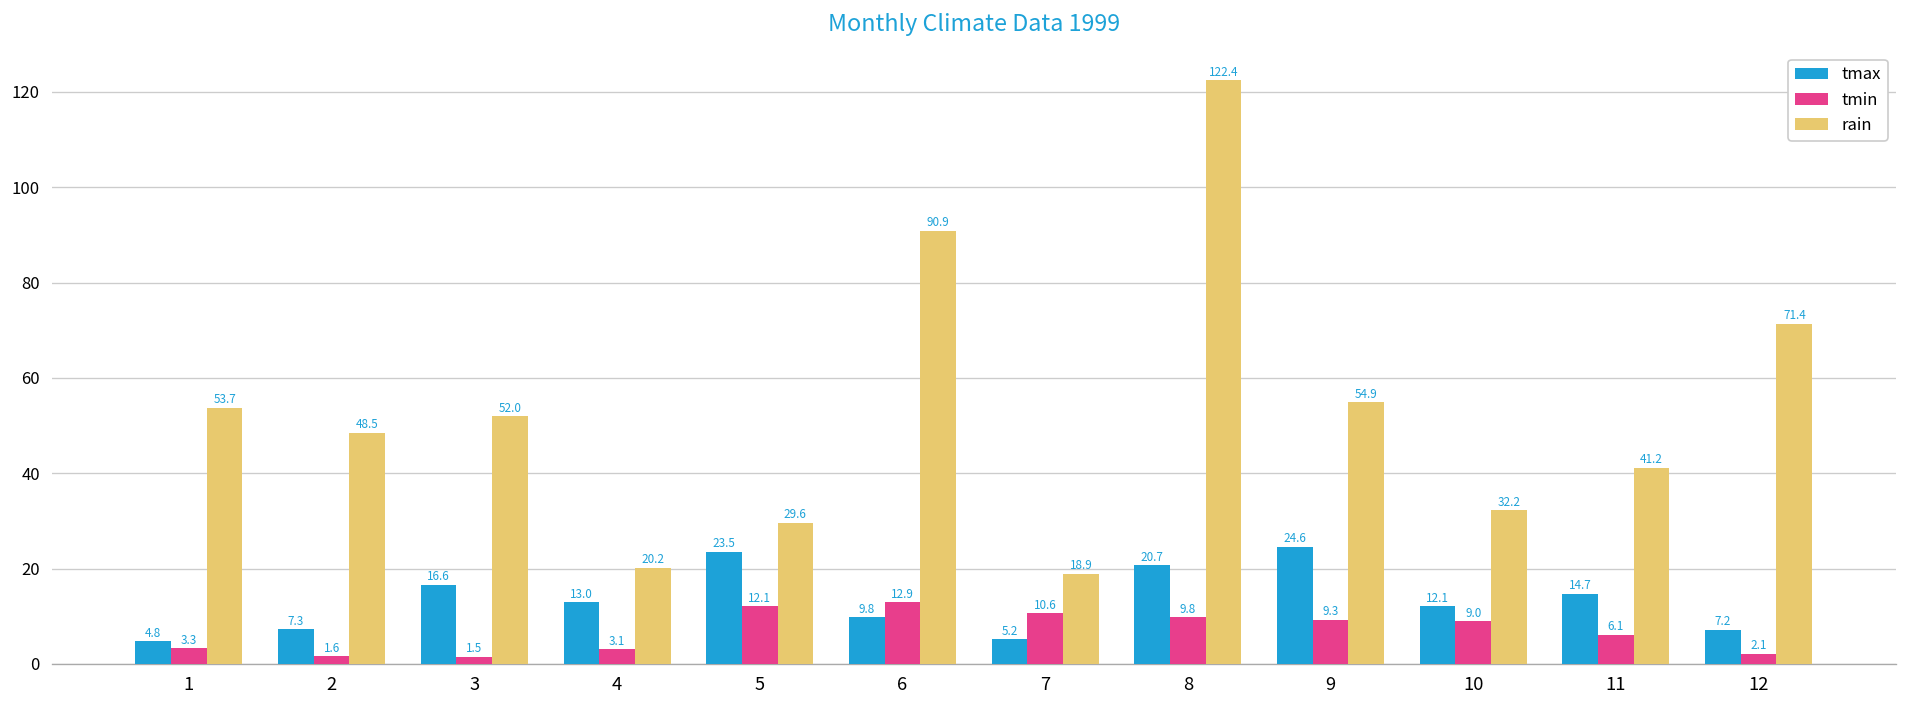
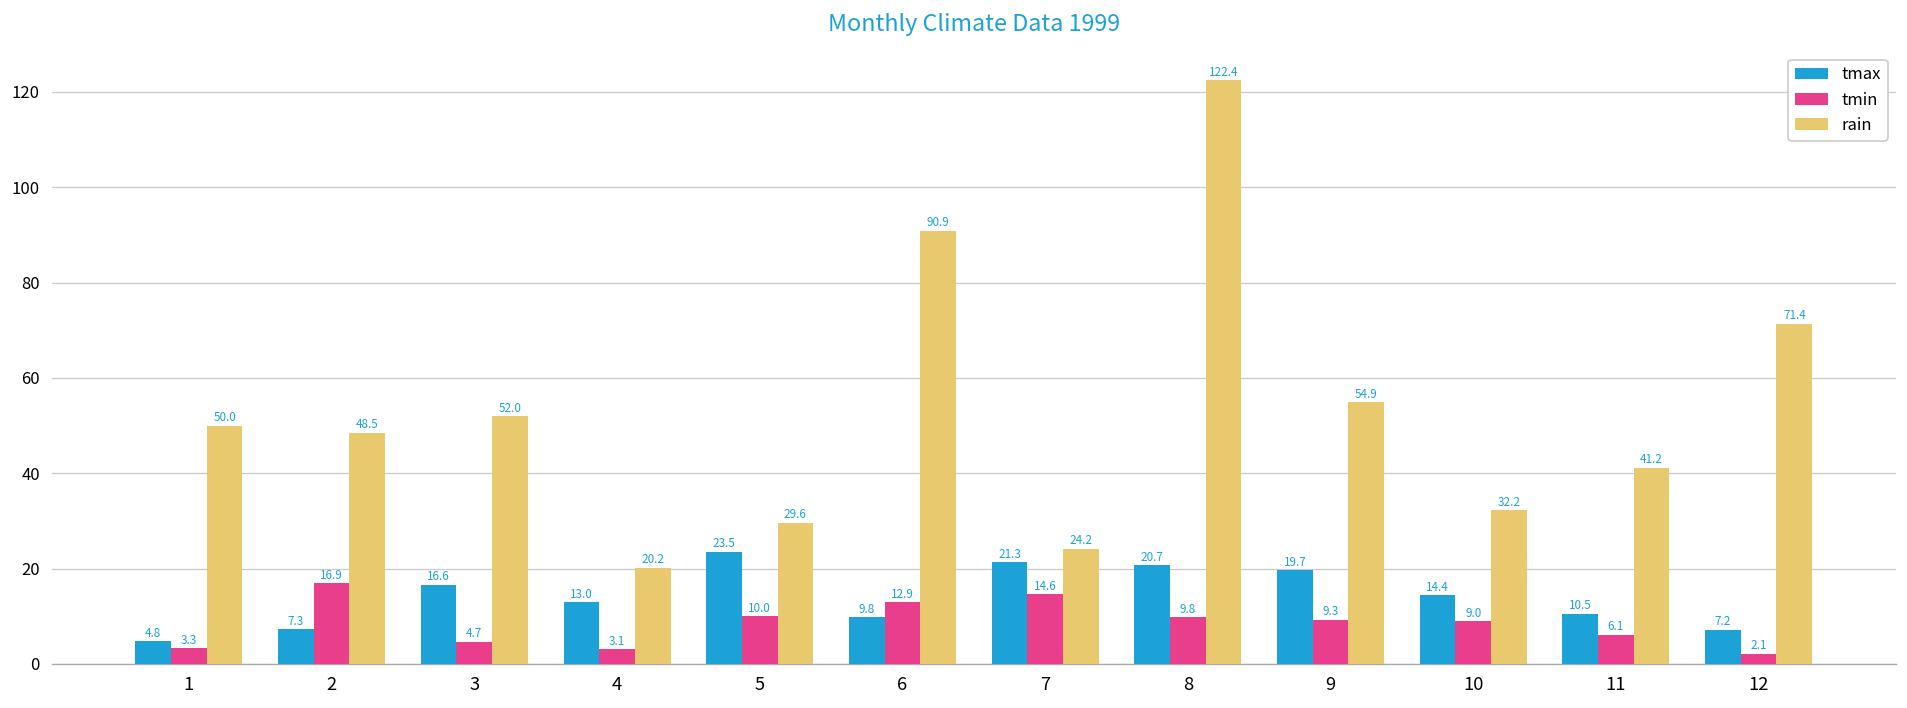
  {
    "tmax": {
      "1": 4.8,
      "2": 7.3,
      "3": 16.6,
      "4": 13.0,
      "5": 23.5,
      "6": 9.8,
-     "7": 5.2,
+     "7": 21.3,
      "8": 20.7,
-     "9": 24.6,
-     "10": 12.1,
-     "11": 14.7,
+     "9": 19.7,
+     "10": 14.4,
+     "11": 10.5,
      "12": 7.2
    },
    "tmin": {
      "1": 3.3,
-     "2": 1.6,
-     "3": 1.5,
+     "2": 16.9,
+     "3": 4.7,
      "4": 3.1,
-     "5": 12.1,
+     "5": 10.0,
      "6": 12.9,
-     "7": 10.6,
+     "7": 14.6,
      "8": 9.8,
      "9": 9.3,
      "10": 9.0,
      "11": 6.1,
      "12": 2.1
    },
    "rain": {
-     "1": 53.7,
+     "1": 50.0,
      "2": 48.5,
      "3": 52.0,
      "4": 20.2,
      "5": 29.6,
      "6": 90.9,
-     "7": 18.9,
+     "7": 24.2,
      "8": 122.4,
      "9": 54.9,
      "10": 32.2,
      "11": 41.2,
      "12": 71.4
    }
  }
